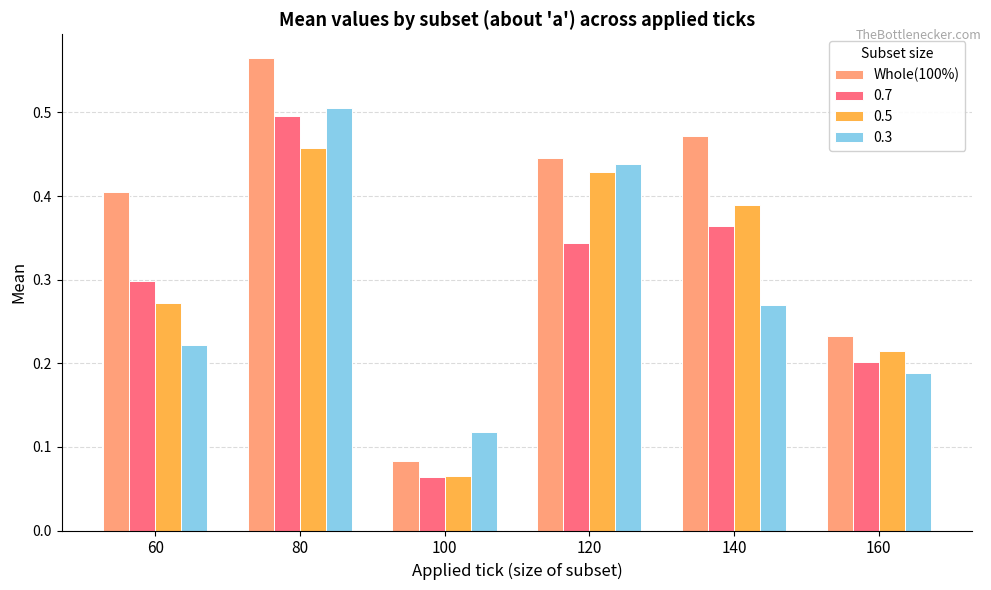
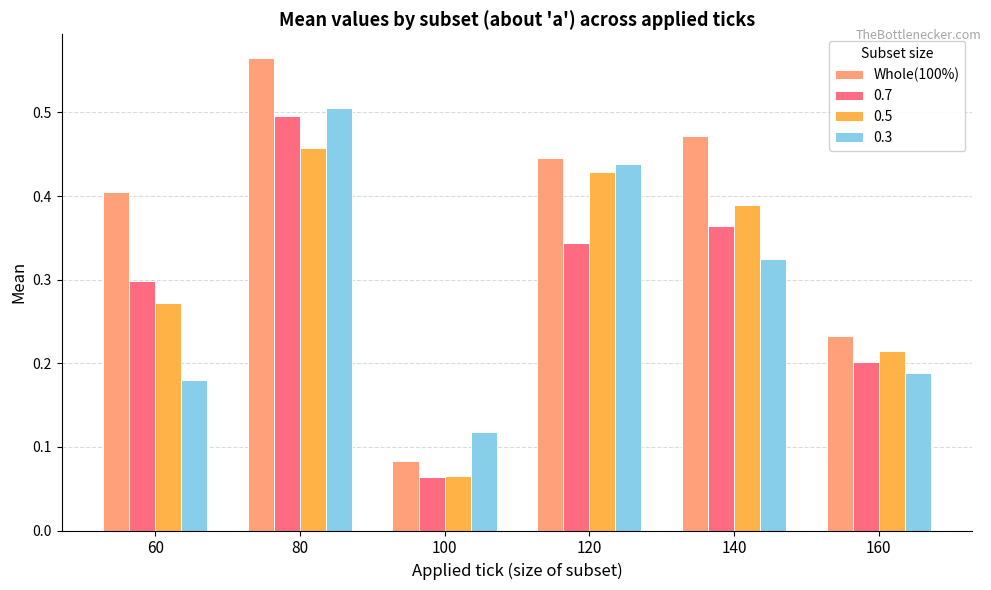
  {
    "0.3": {
-     "60": 0.22,
+     "60": 0.18,
      "80": 0.50,
      "100": 0.12,
      "120": 0.44,
-     "140": 0.27,
+     "140": 0.32,
      "160": 0.19
    }
  }
